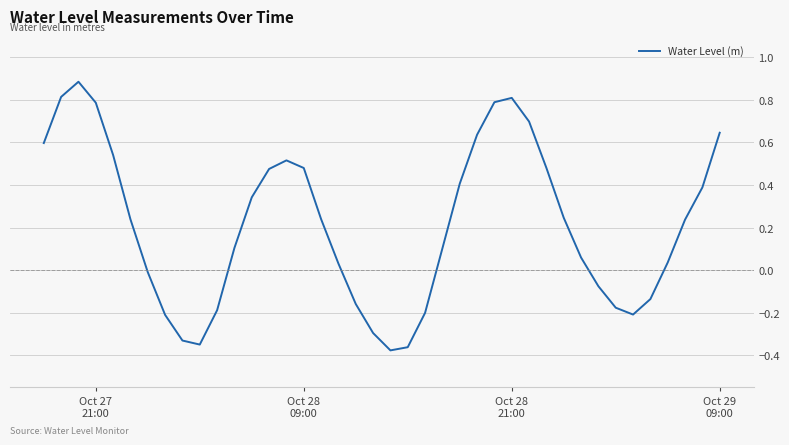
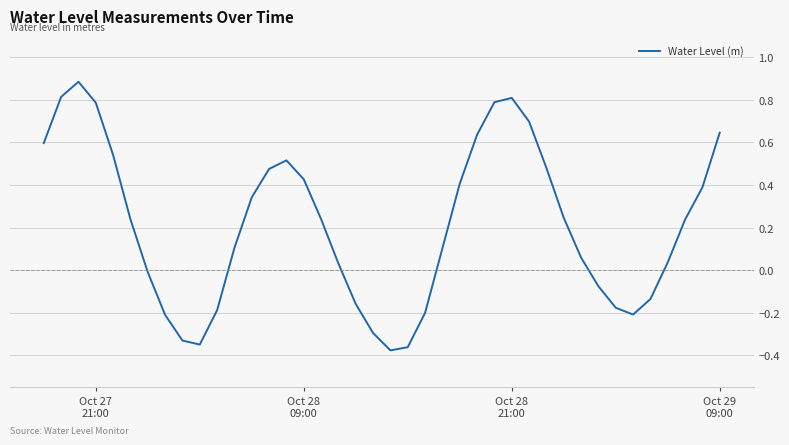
  {
    "Oct 27 21:00": 0.79,
-   "Oct 28 09:00": 0.48,
+   "Oct 28 09:00": 0.43,
    "Oct 28 21:00": 0.81,
    "Oct 29 09:00": 0.65
  }
